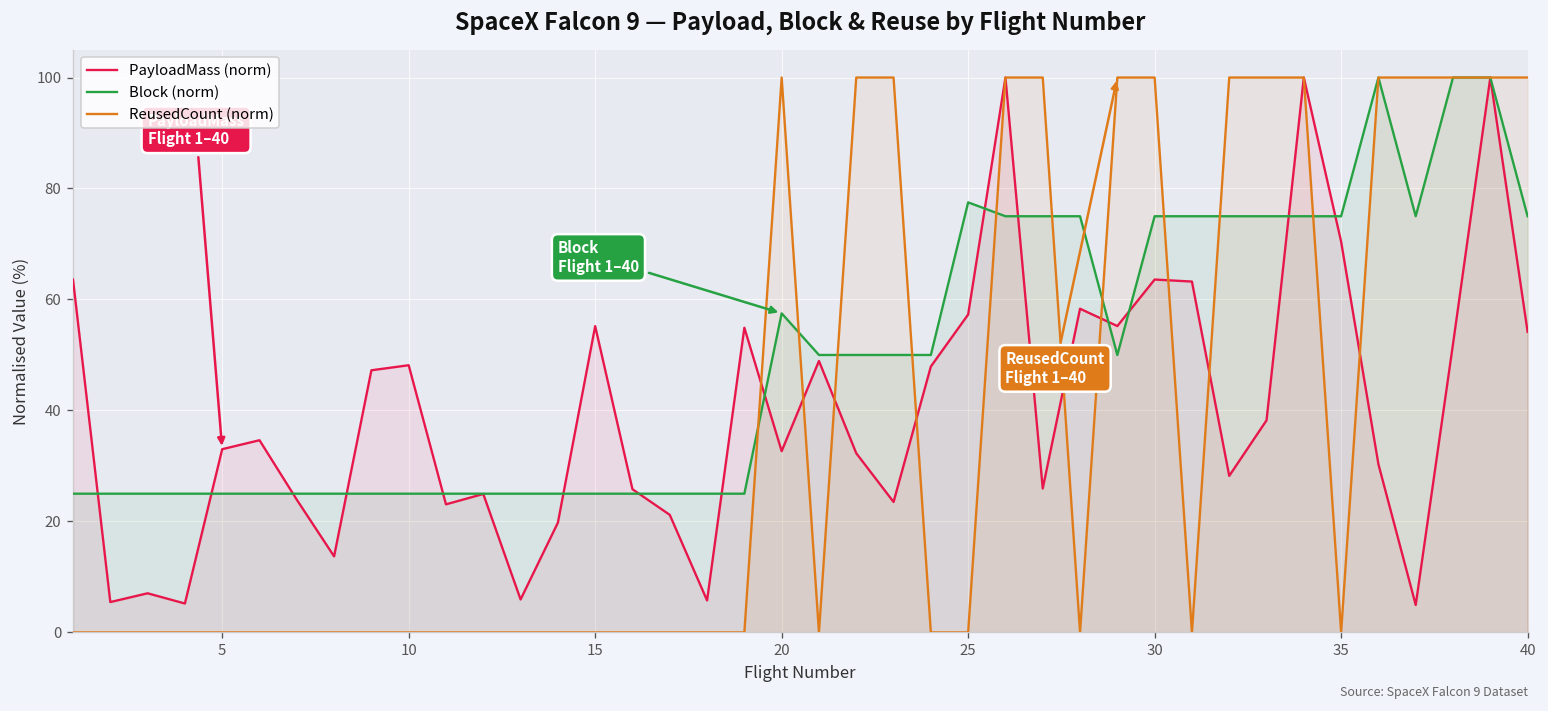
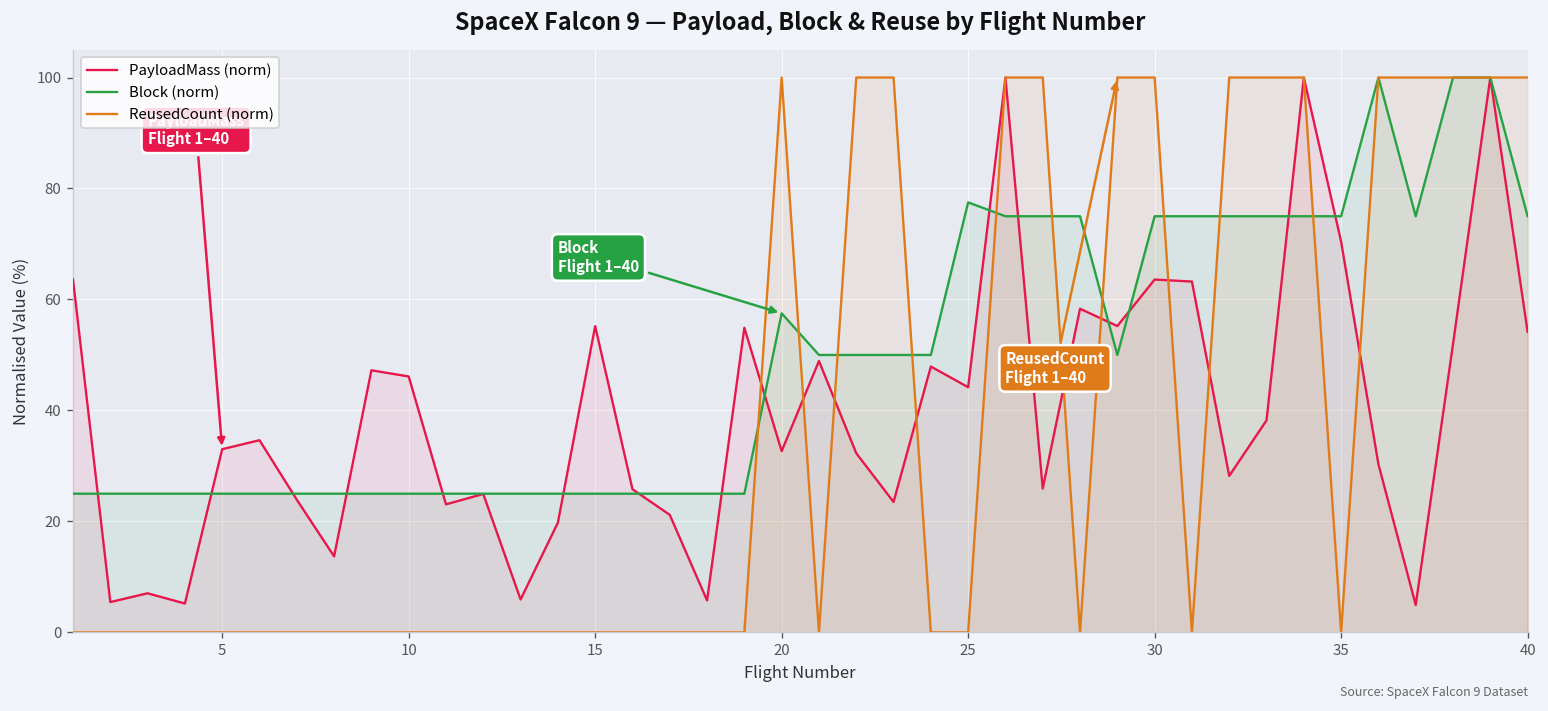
  {
    "PayloadMass (norm)": {
      "5": 33,
-     "10": 48,
+     "10": 46,
      "15": 55,
      "20": 33,
-     "25": 57,
+     "25": 44,
      "30": 64,
      "35": 70,
      "40": 54
    },
    "Block (norm)": {
      "5": 25,
      "10": 25,
      "15": 25,
      "20": 57,
      "25": 78,
      "30": 75,
      "35": 75,
      "40": 75
    },
    "ReusedCount (norm)": {
      "5": 0,
      "10": 0,
      "15": 0,
      "20": 100,
      "25": 0,
      "30": 100,
      "35": 0,
      "40": 100
    }
  }
